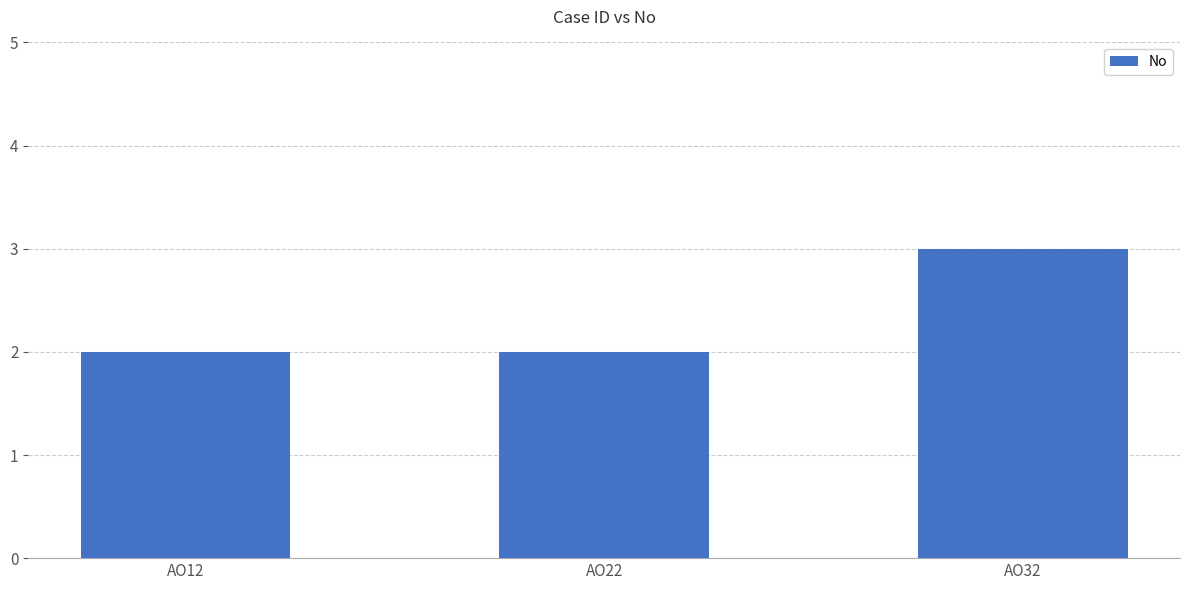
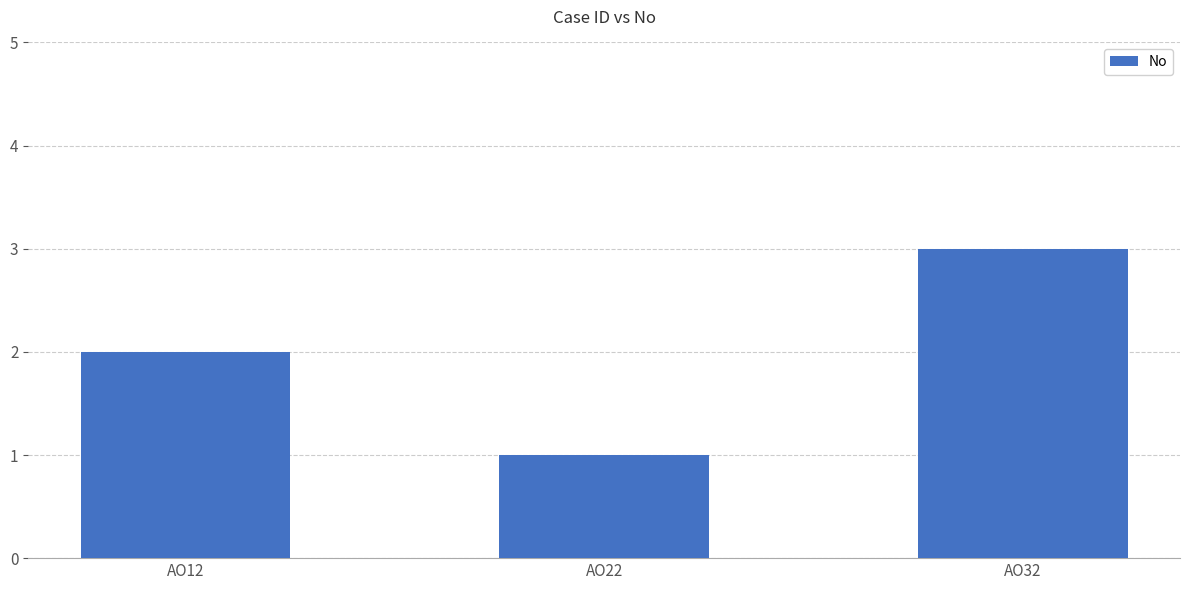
  {
    "AO12": 2,
-   "AO22": 2,
+   "AO22": 1,
    "AO32": 3
  }
